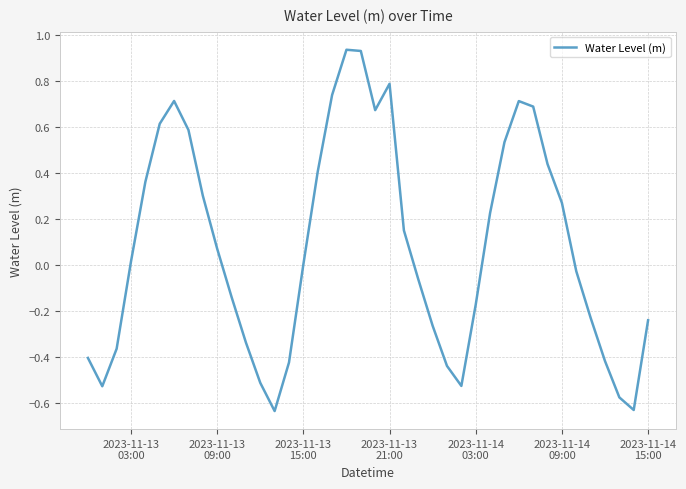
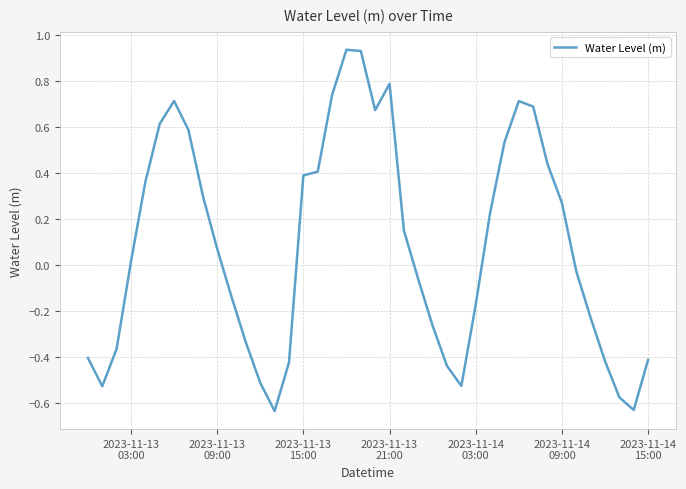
  {
    "2023-11-13 03:00": 0.01,
    "2023-11-13 09:00": 0.07,
-   "2023-11-13 15:00": 0.00,
+   "2023-11-13 15:00": 0.39,
    "2023-11-13 21:00": 0.79,
    "2023-11-14 03:00": -0.17,
    "2023-11-14 09:00": 0.27,
-   "2023-11-14 15:00": -0.24
+   "2023-11-14 15:00": -0.41
  }
